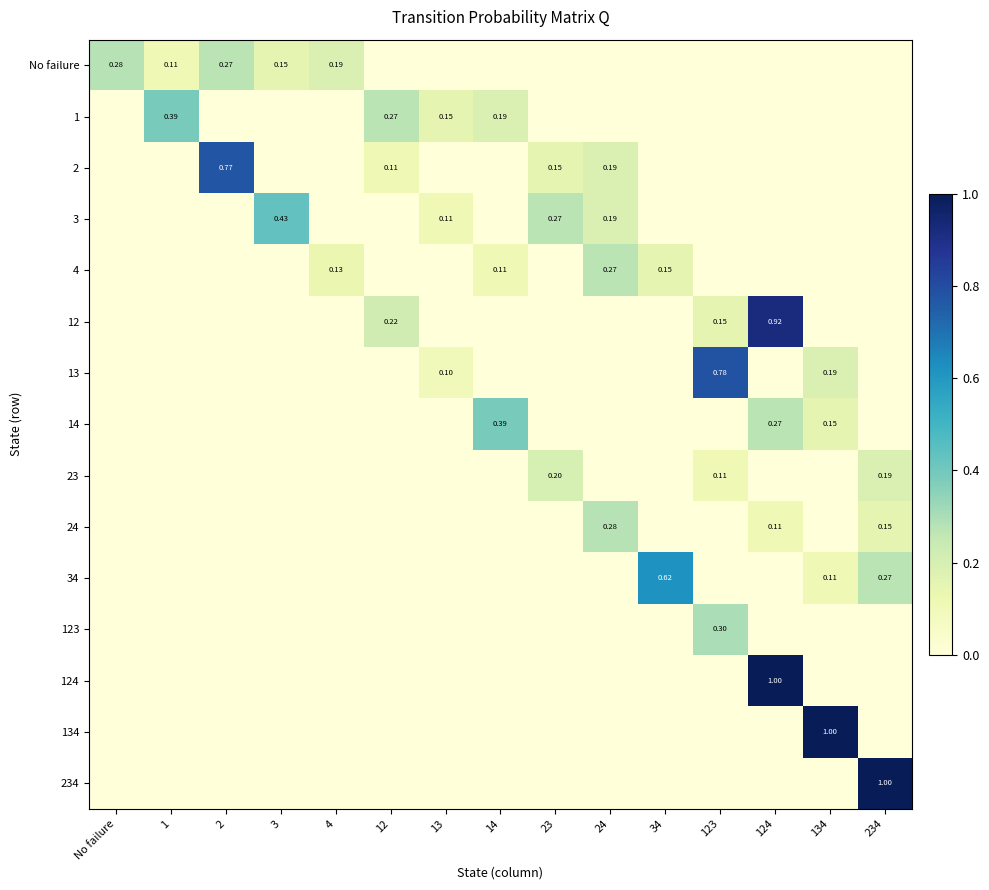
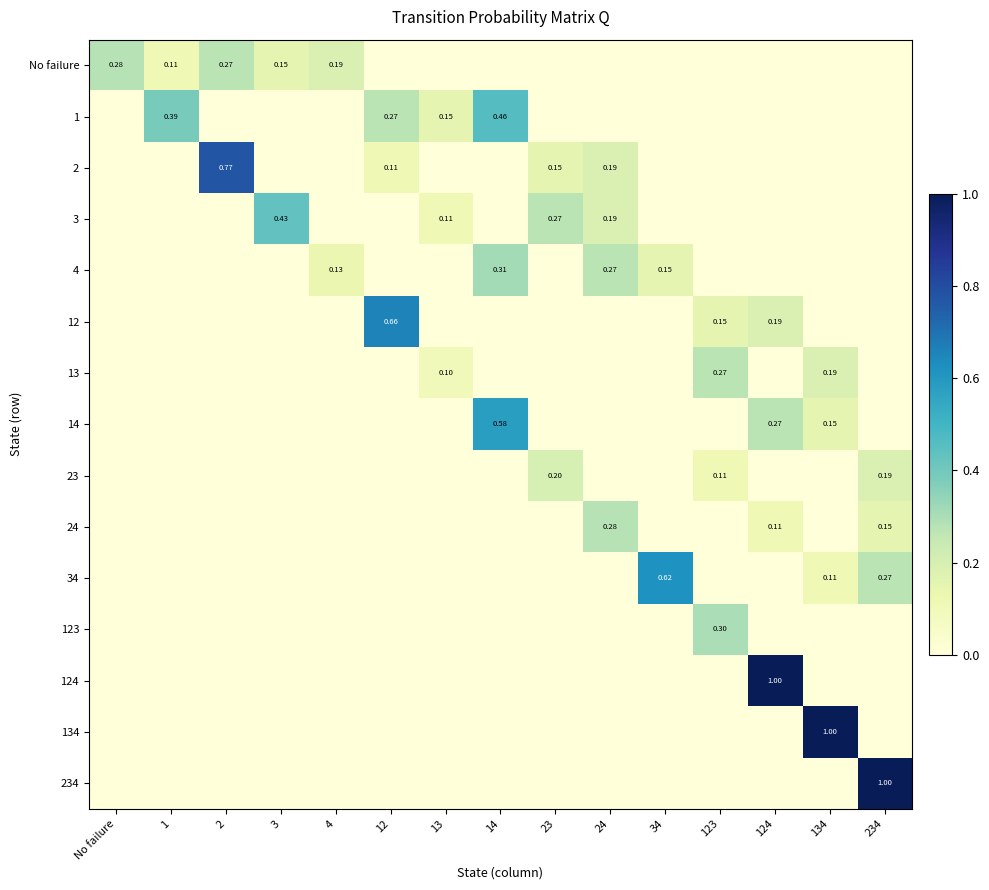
  {
    "No failure": {
      "No failure": 0.28,
      "1": 0.11,
      "2": 0.27,
      "3": 0.15,
      "4": 0.19
    },
    "1": {
      "1": 0.39,
      "12": 0.27,
      "13": 0.15,
-     "14": 0.19
+     "14": 0.46
    },
    "2": {
      "2": 0.77,
      "12": 0.11,
      "23": 0.15,
      "24": 0.19
    },
    "3": {
      "3": 0.43,
      "13": 0.11,
      "23": 0.27,
      "24": 0.19
    },
    "4": {
      "4": 0.13,
-     "14": 0.11,
+     "14": 0.31,
      "24": 0.27,
      "34": 0.15
    },
    "12": {
-     "12": 0.22,
+     "12": 0.66,
      "123": 0.15,
-     "124": 0.92
+     "124": 0.19
    },
    "13": {
      "13": 0.10,
-     "123": 0.78,
+     "123": 0.27,
      "134": 0.19
    },
    "14": {
-     "14": 0.39,
+     "14": 0.58,
      "124": 0.27,
      "134": 0.15
    },
    "23": {
      "23": 0.20,
      "123": 0.11,
      "234": 0.19
    },
    "24": {
      "24": 0.28,
      "124": 0.11,
      "234": 0.15
    },
    "34": {
      "34": 0.62,
      "134": 0.11,
      "234": 0.27
    },
    "123": {
      "123": 0.30
    },
    "124": {
      "124": 1.00
    },
    "134": {
      "134": 1.00
    },
    "234": {
      "234": 1.00
    }
  }
